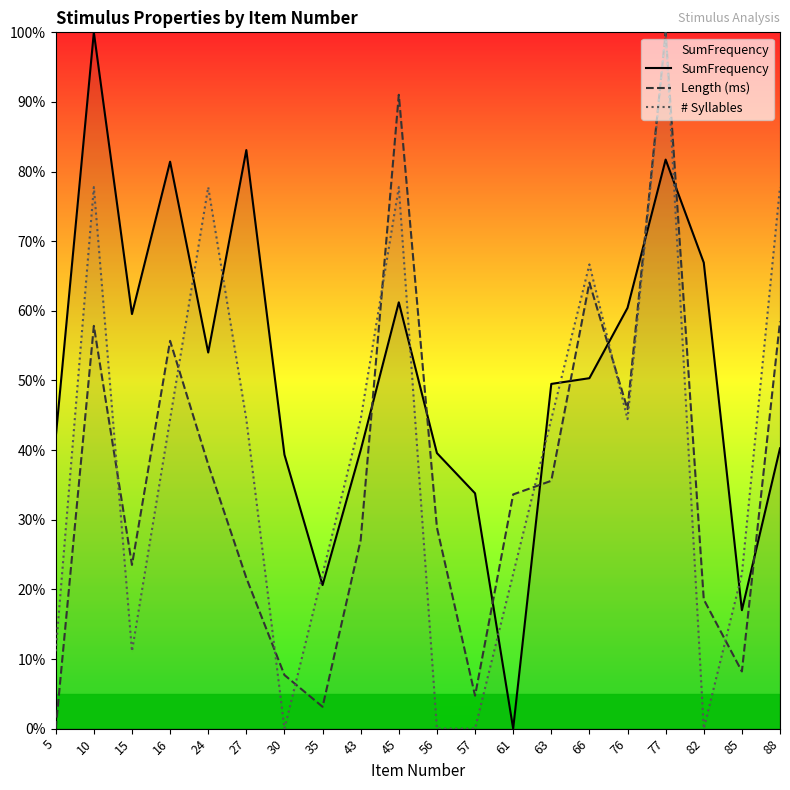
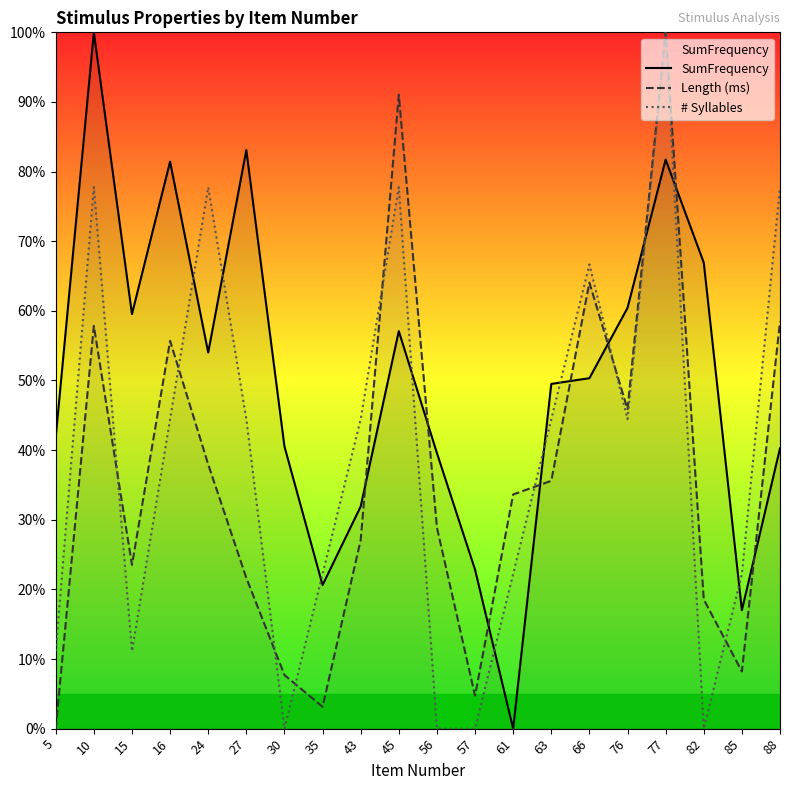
  {
    "SumFrequency": {
      "5": "42%",
      "10": "100%",
      "15": "60%",
      "16": "81%",
      "24": "54%",
      "27": "83%",
-     "30": "39%",
+     "30": "41%",
      "35": "21%",
-     "43": "40%",
-     "45": "61%",
+     "43": "32%",
+     "45": "57%",
      "56": "40%",
-     "57": "34%",
+     "57": "23%",
      "63": "50%",
      "66": "50%",
      "76": "60%",
      "77": "82%",
      "82": "67%",
      "85": "17%",
      "88": "40%"
    }
  }
